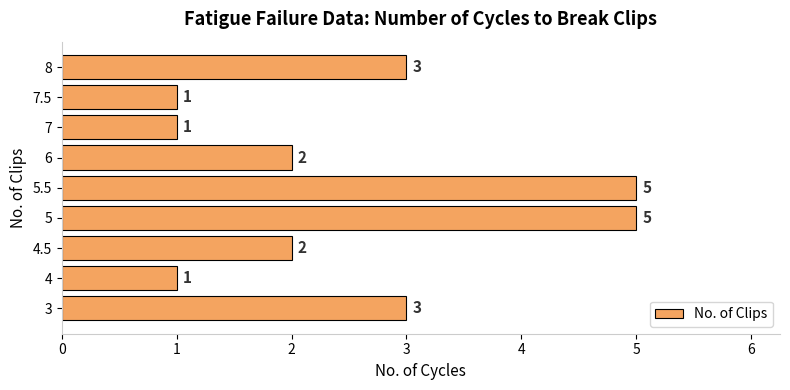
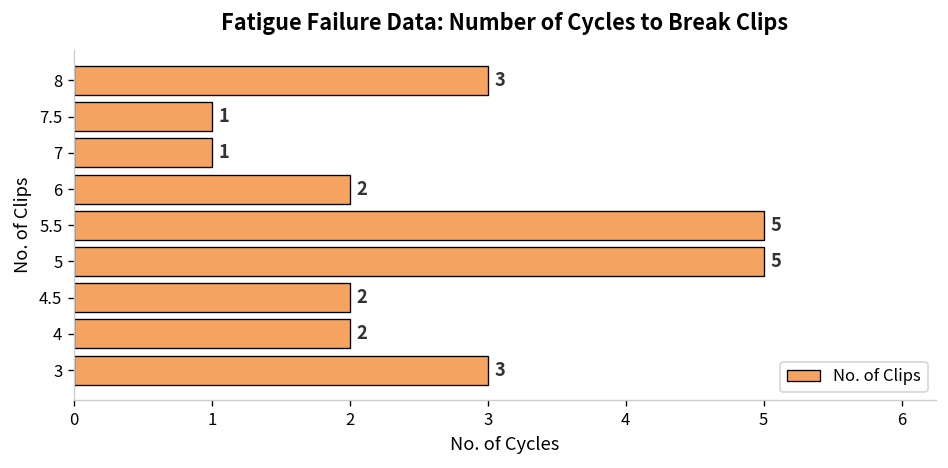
  {
    "8": 3,
    "7.5": 1,
    "7": 1,
    "6": 2,
    "5.5": 5,
    "5": 5,
    "4.5": 2,
-   "4": 1,
+   "4": 2,
    "3": 3
  }
